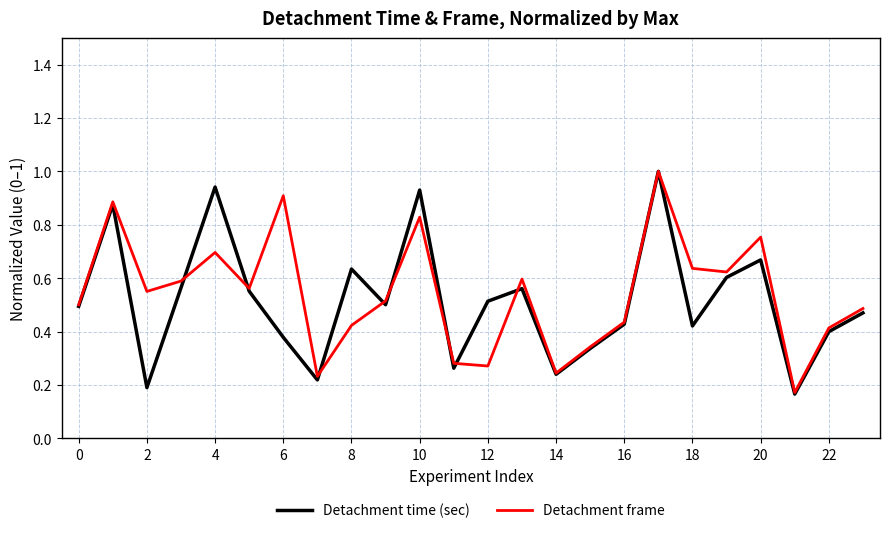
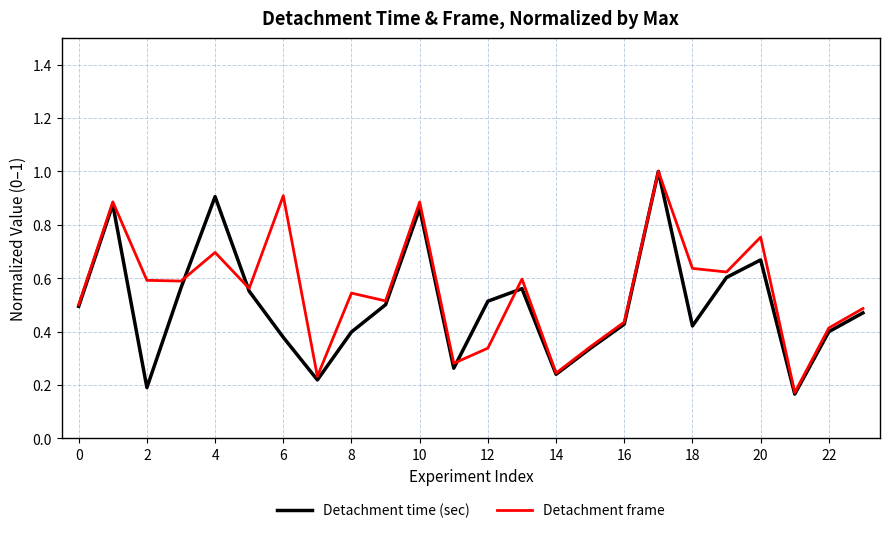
  {
    "Detachment time (sec)": {
      "2": 0.19,
-     "4": 0.94,
+     "4": 0.91,
      "6": 0.38,
-     "8": 0.63,
-     "10": 0.93,
+     "8": 0.40,
+     "10": 0.86,
      "12": 0.51,
      "18": 0.42,
      "20": 0.67,
      "22": 0.40
    },
    "Detachment frame": {
-     "2": 0.55,
+     "2": 0.59,
      "4": 0.70,
      "6": 0.91,
-     "8": 0.42,
-     "10": 0.83,
-     "12": 0.27,
+     "8": 0.54,
+     "10": 0.89,
+     "12": 0.34,
      "18": 0.64,
      "20": 0.75,
      "22": 0.41
    }
  }
